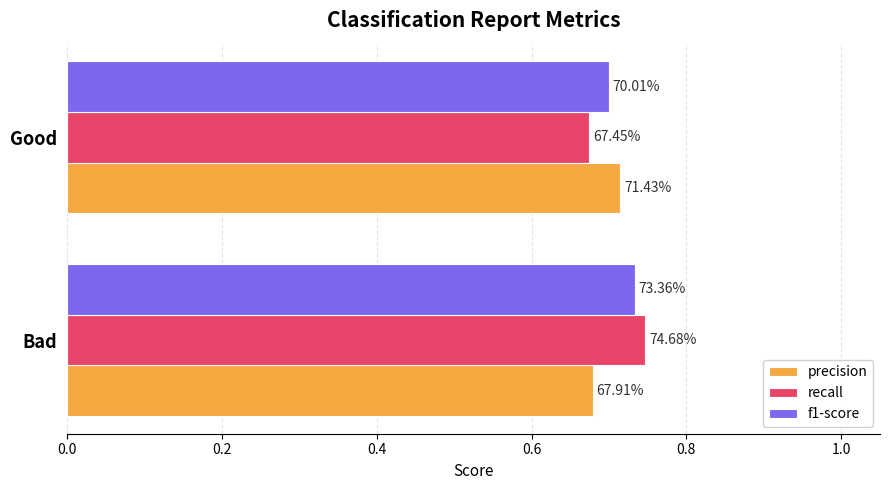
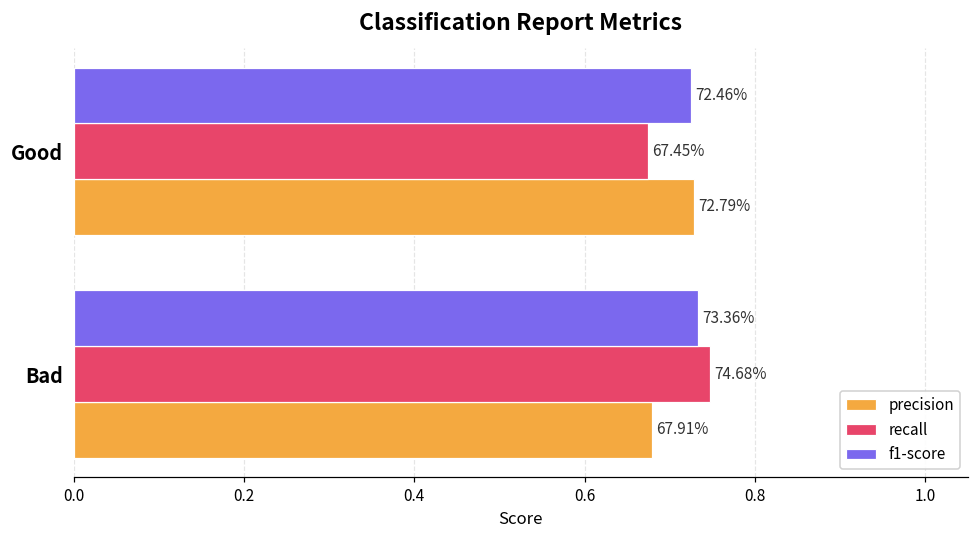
  {
    "precision": {
-     "Good": "71.43%",
+     "Good": "72.79%",
      "Bad": "67.91%"
    },
    "recall": {
      "Good": "67.45%",
      "Bad": "74.68%"
    },
    "f1-score": {
-     "Good": "70.01%",
+     "Good": "72.46%",
      "Bad": "73.36%"
    }
  }
